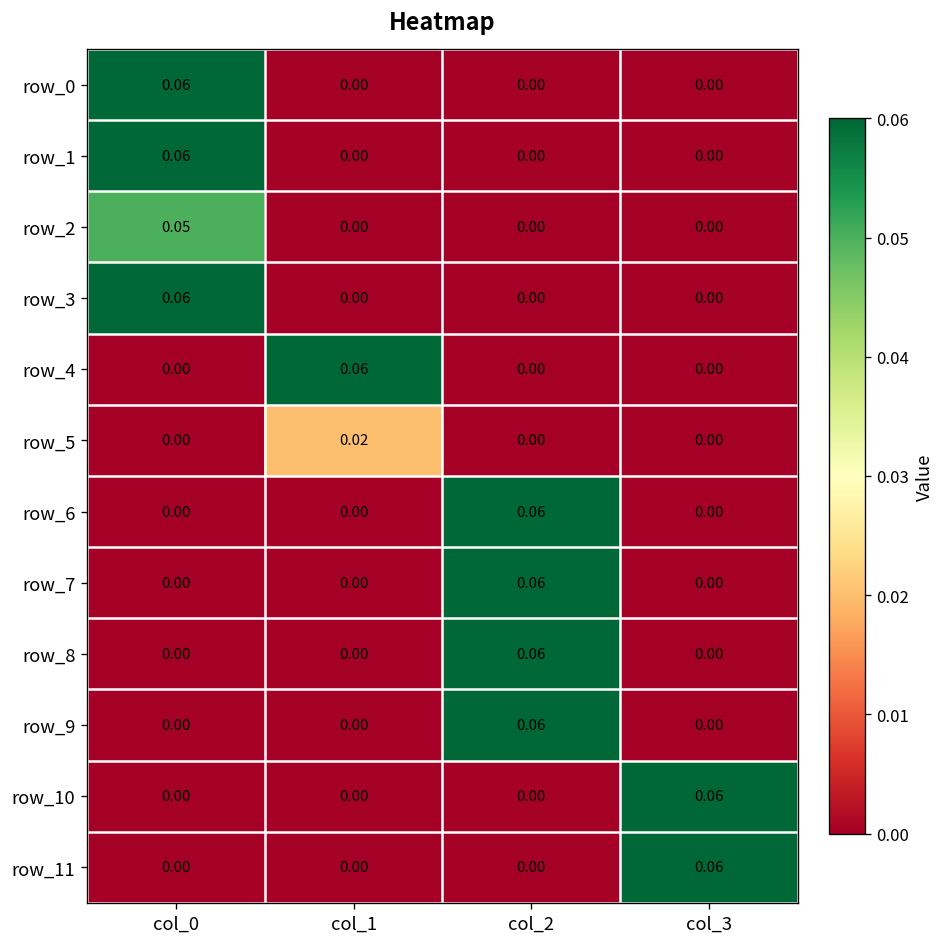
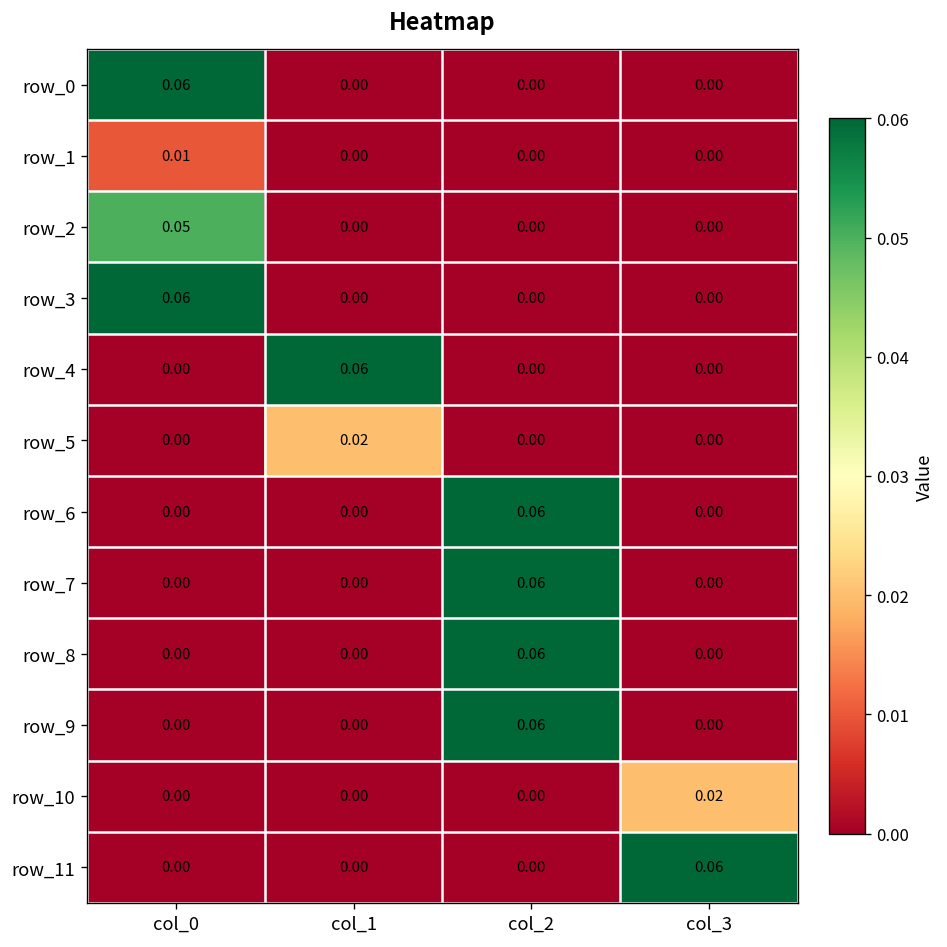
  {
    "row_0": {
      "col_0": 0.06,
      "col_1": 0.00,
      "col_2": 0.00,
      "col_3": 0.00
    },
    "row_1": {
-     "col_0": 0.06,
+     "col_0": 0.01,
      "col_1": 0.00,
      "col_2": 0.00,
      "col_3": 0.00
    },
    "row_2": {
      "col_0": 0.05,
      "col_1": 0.00,
      "col_2": 0.00,
      "col_3": 0.00
    },
    "row_3": {
      "col_0": 0.06,
      "col_1": 0.00,
      "col_2": 0.00,
      "col_3": 0.00
    },
    "row_4": {
      "col_0": 0.00,
      "col_1": 0.06,
      "col_2": 0.00,
      "col_3": 0.00
    },
    "row_5": {
      "col_0": 0.00,
      "col_1": 0.02,
      "col_2": 0.00,
      "col_3": 0.00
    },
    "row_6": {
      "col_0": 0.00,
      "col_1": 0.00,
      "col_2": 0.06,
      "col_3": 0.00
    },
    "row_7": {
      "col_0": 0.00,
      "col_1": 0.00,
      "col_2": 0.06,
      "col_3": 0.00
    },
    "row_8": {
      "col_0": 0.00,
      "col_1": 0.00,
      "col_2": 0.06,
      "col_3": 0.00
    },
    "row_9": {
      "col_0": 0.00,
      "col_1": 0.00,
      "col_2": 0.06,
      "col_3": 0.00
    },
    "row_10": {
      "col_0": 0.00,
      "col_1": 0.00,
      "col_2": 0.00,
-     "col_3": 0.06
+     "col_3": 0.02
    },
    "row_11": {
      "col_0": 0.00,
      "col_1": 0.00,
      "col_2": 0.00,
      "col_3": 0.06
    }
  }
